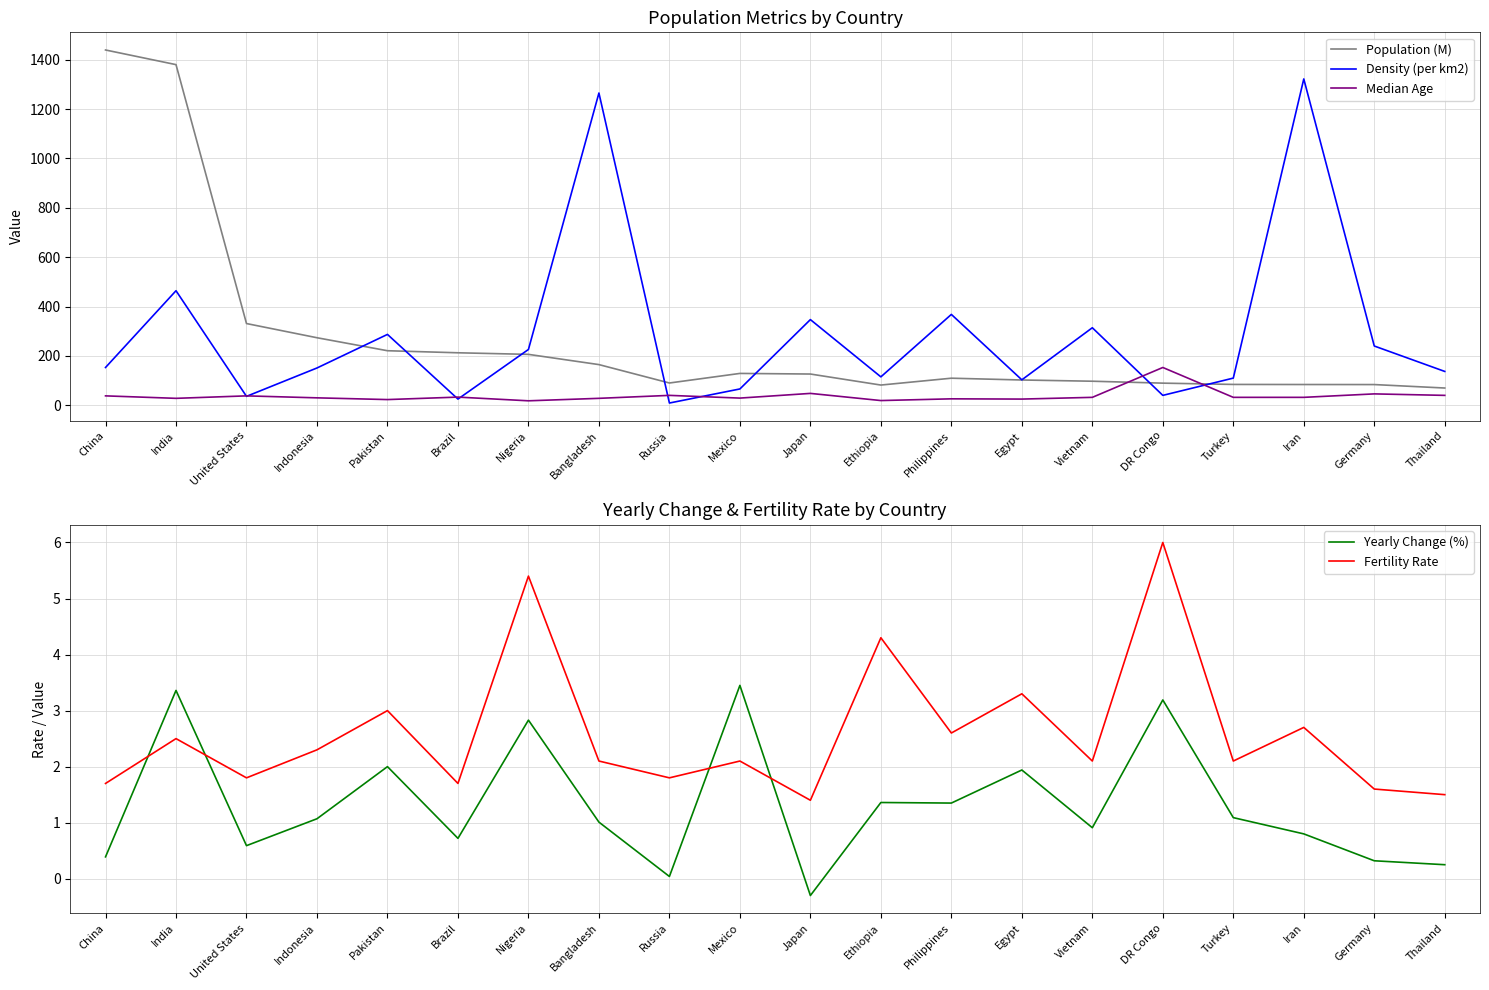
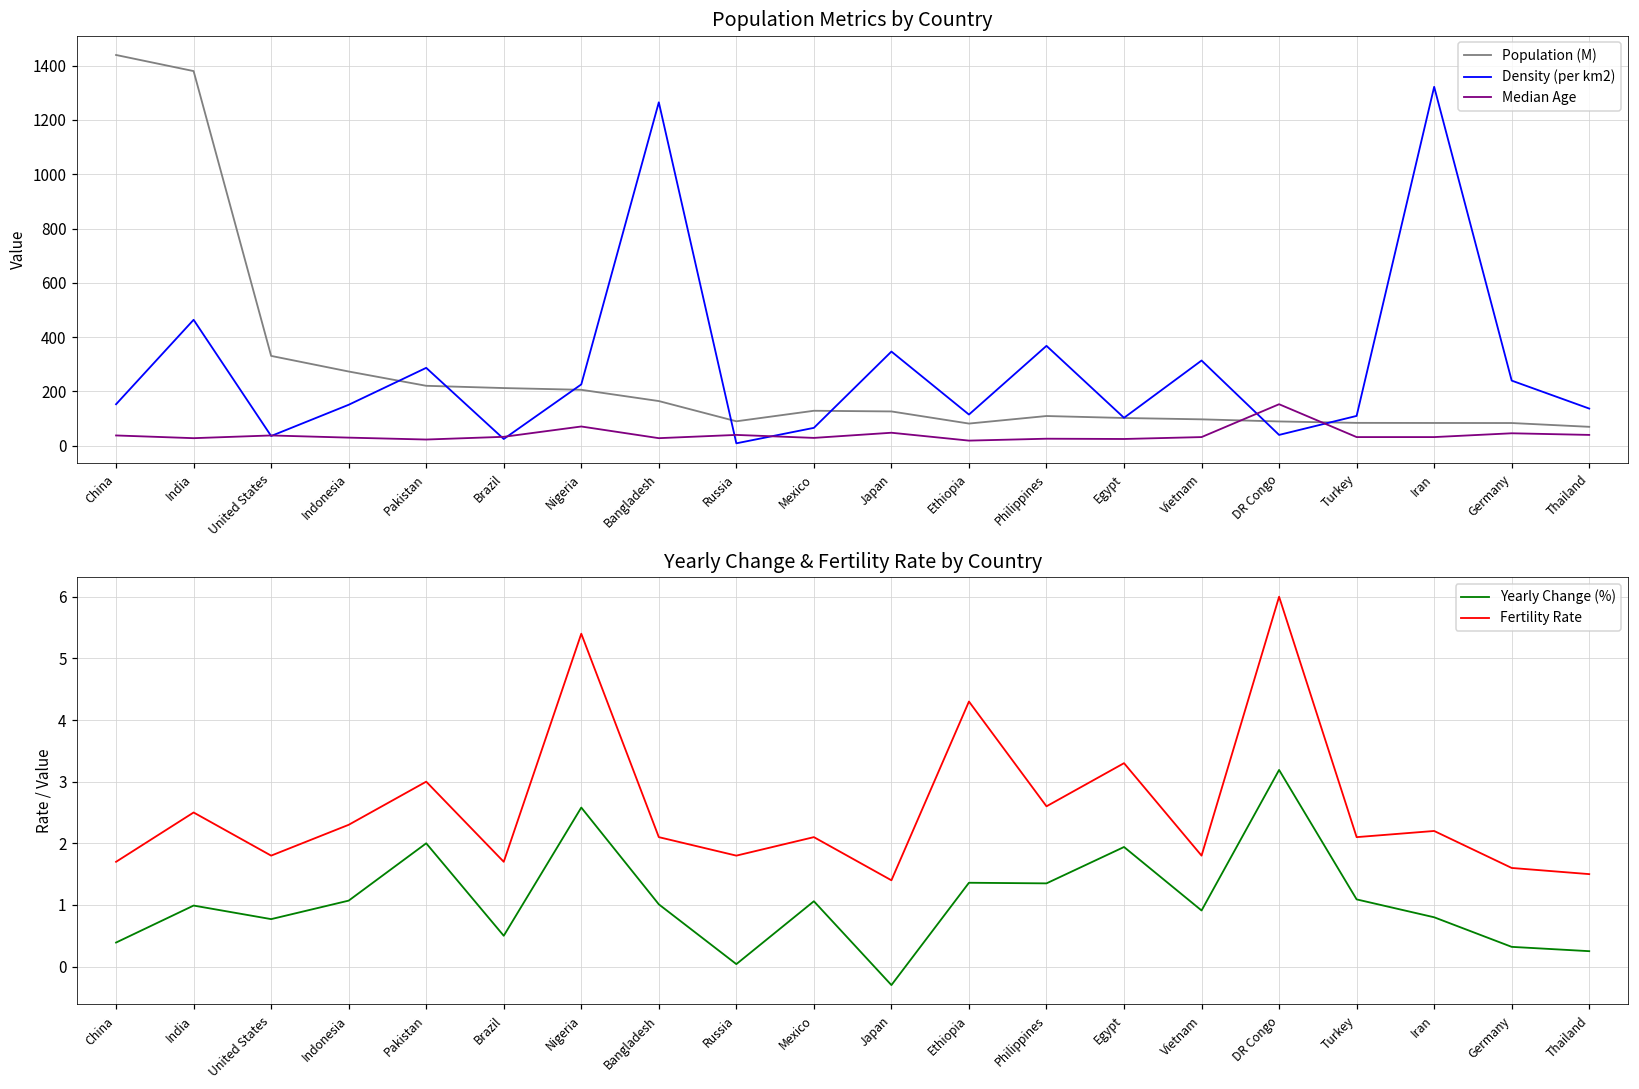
  {
    "Population Metrics by Country": {
      "Population (M)": {
        "China": 1440,
        "India": 1380,
        "United States": 330,
        "Indonesia": 270,
        "Pakistan": 220,
        "Brazil": 210,
        "Nigeria": 210,
        "Bangladesh": 160,
        "Russia": 90,
        "Mexico": 130,
        "Japan": 130,
        "Ethiopia": 80,
        "Philippines": 110,
        "Vietnam": 100,
        "DR Congo": 90,
        "Turkey": 80,
        "Iran": 80,
        "Germany": 80,
        "Thailand": 70
      },
      "Density (per km2)": {
        "China": 150,
        "India": 460,
        "Indonesia": 150,
        "Pakistan": 290,
        "Nigeria": 230,
        "Bangladesh": 1270,
        "Russia": 10,
        "Mexico": 70,
        "Japan": 350,
        "Ethiopia": 120,
        "Philippines": 370,
        "Vietnam": 310,
        "DR Congo": 40,
        "Turkey": 110,
        "Iran": 1320,
        "Germany": 240,
        "Thailand": 140
      },
      "Median Age": {
        "China": 40,
        "India": 30,
        "Indonesia": 30,
        "Pakistan": 20,
-       "Nigeria": 20,
+       "Nigeria": 70,
        "Bangladesh": 30,
        "Russia": 40,
        "Mexico": 30,
        "Japan": 50,
        "Ethiopia": 20,
        "Philippines": 30,
        "Egypt": 30,
        "Vietnam": 30,
        "DR Congo": 150,
        "Turkey": 30,
        "Iran": 30,
        "Germany": 50,
        "Thailand": 40
      }
    },
    "Yearly Change & Fertility Rate by Country": {
      "Yearly Change (%)": {
        "China": 0.4,
-       "India": 3.4,
-       "United States": 0.6,
+       "India": 1.0,
+       "United States": 0.8,
        "Indonesia": 1.1,
        "Pakistan": 2.0,
-       "Brazil": 0.7,
-       "Nigeria": 2.8,
+       "Brazil": 0.5,
+       "Nigeria": 2.6,
        "Bangladesh": 1.0,
        "Russia": 0.0,
-       "Mexico": 3.5,
+       "Mexico": 1.1,
        "Japan": -0.3,
        "Ethiopia": 1.4,
        "Philippines": 1.4,
        "Egypt": 1.9,
        "Vietnam": 0.9,
        "DR Congo": 3.2,
        "Turkey": 1.1,
        "Iran": 0.8,
        "Germany": 0.3,
        "Thailand": 0.3
      },
      "Fertility Rate": {
        "China": 1.7,
        "India": 2.5,
        "United States": 1.8,
        "Indonesia": 2.3,
        "Pakistan": 3.0,
        "Brazil": 1.7,
        "Nigeria": 5.4,
        "Bangladesh": 2.1,
        "Russia": 1.8,
        "Mexico": 2.1,
        "Japan": 1.4,
        "Ethiopia": 4.3,
        "Philippines": 2.6,
        "Egypt": 3.3,
-       "Vietnam": 2.1,
+       "Vietnam": 1.8,
        "DR Congo": 6.0,
        "Turkey": 2.1,
-       "Iran": 2.7,
+       "Iran": 2.2,
        "Germany": 1.6,
        "Thailand": 1.5
      }
    }
  }
